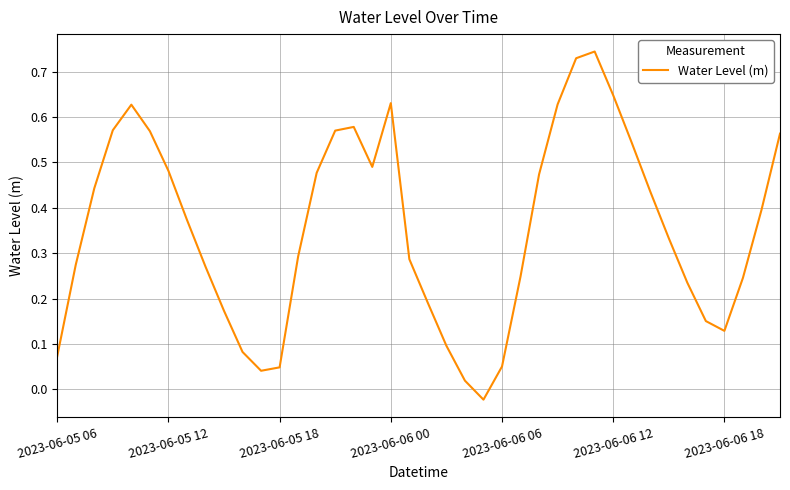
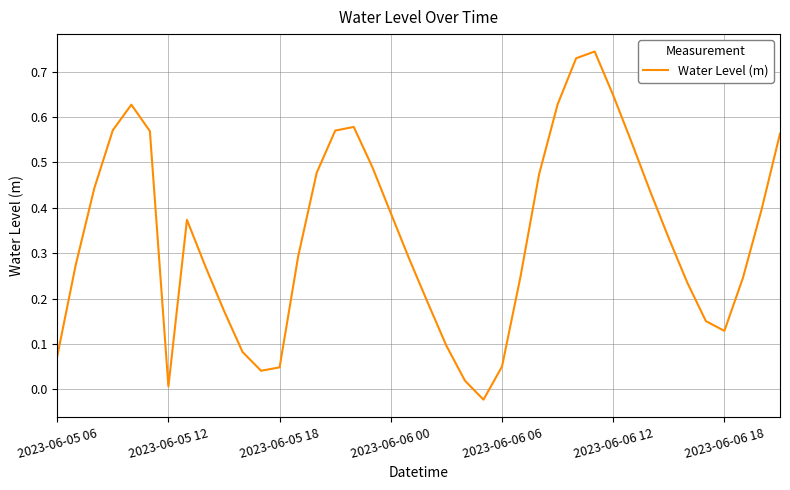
  {
    "2023-06-05 06": 0.07,
-   "2023-06-05 12": 0.48,
+   "2023-06-05 12": 0.01,
    "2023-06-05 18": 0.05,
-   "2023-06-06 00": 0.63,
+   "2023-06-06 00": 0.39,
    "2023-06-06 06": 0.05,
    "2023-06-06 12": 0.65,
    "2023-06-06 18": 0.13
  }
